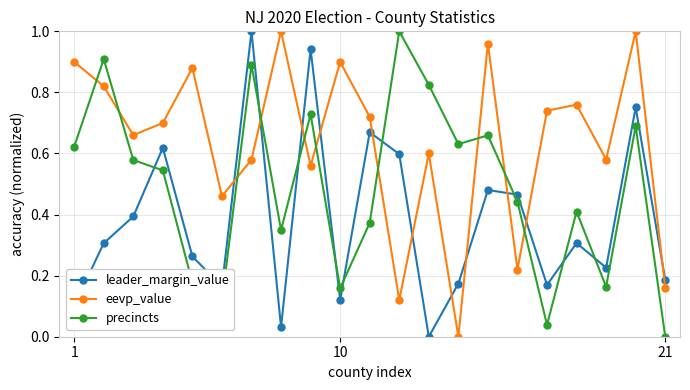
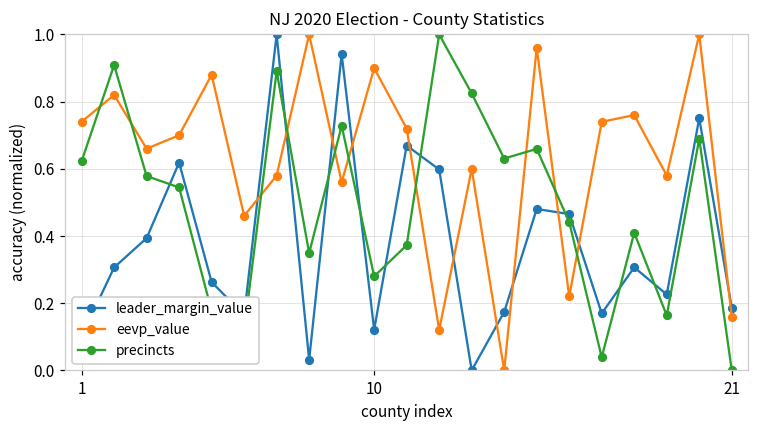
  {
    "leader_margin_value": {
      "10": 0.12,
      "21": 0.19
    },
    "eevp_value": {
-     "1": 0.90,
+     "1": 0.74,
      "10": 0.90,
      "21": 0.16
    },
    "precincts": {
      "1": 0.62,
-     "10": 0.16,
+     "10": 0.28,
      "21": 0.00
    }
  }
